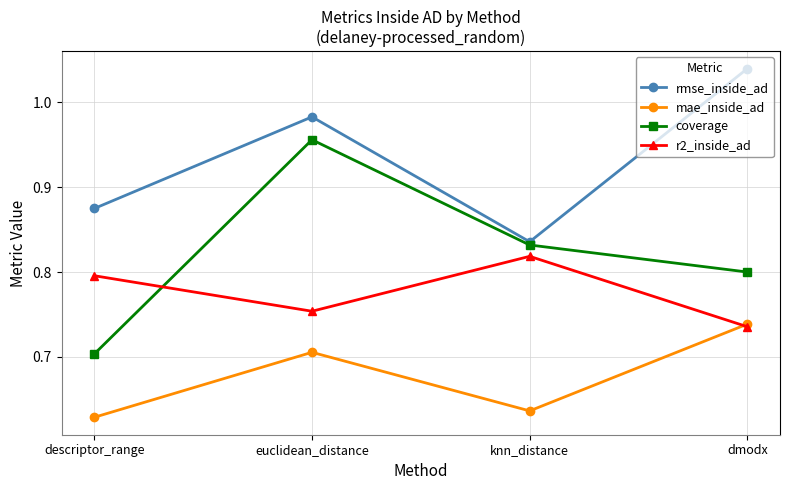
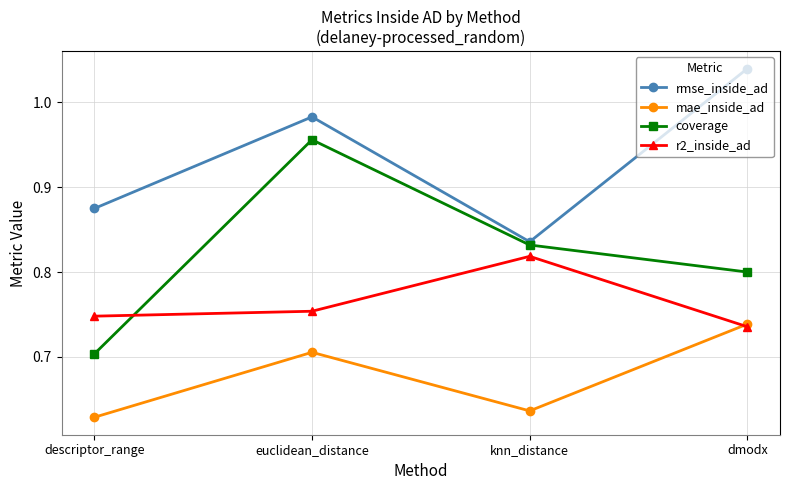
  {
    "rmse_inside_ad": {
      "descriptor_range": 0.87,
      "euclidean_distance": 0.98,
      "knn_distance": 0.84
    },
    "mae_inside_ad": {
      "descriptor_range": 0.63,
      "euclidean_distance": 0.71,
      "knn_distance": 0.64,
      "dmodx": 0.74
    },
    "coverage": {
      "descriptor_range": 0.70,
      "euclidean_distance": 0.96,
      "knn_distance": 0.83,
      "dmodx": 0.80
    },
    "r2_inside_ad": {
-     "descriptor_range": 0.80,
+     "descriptor_range": 0.75,
      "euclidean_distance": 0.75,
      "knn_distance": 0.82,
      "dmodx": 0.74
    }
  }
